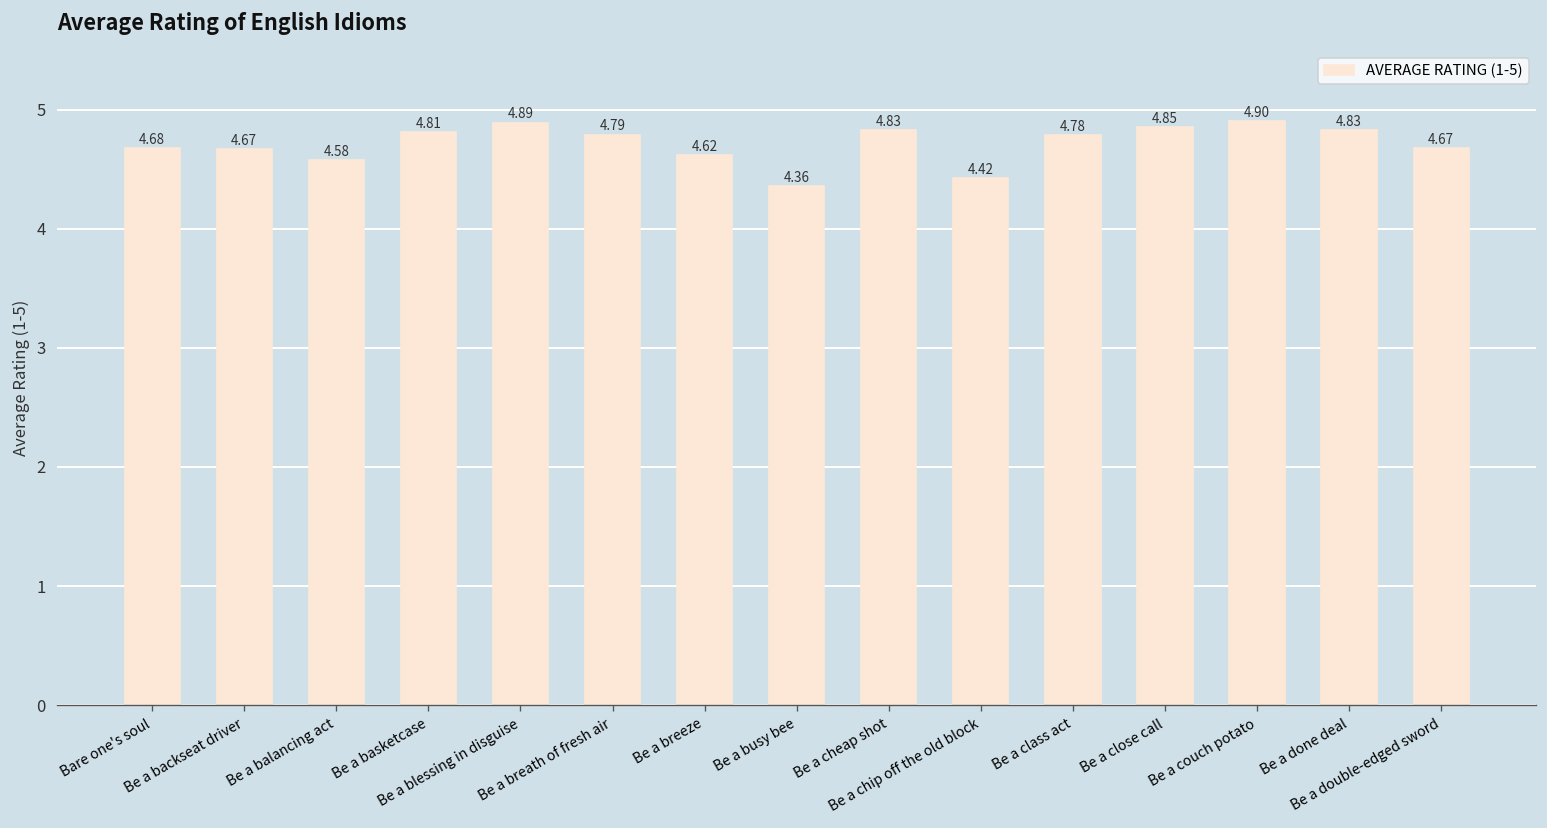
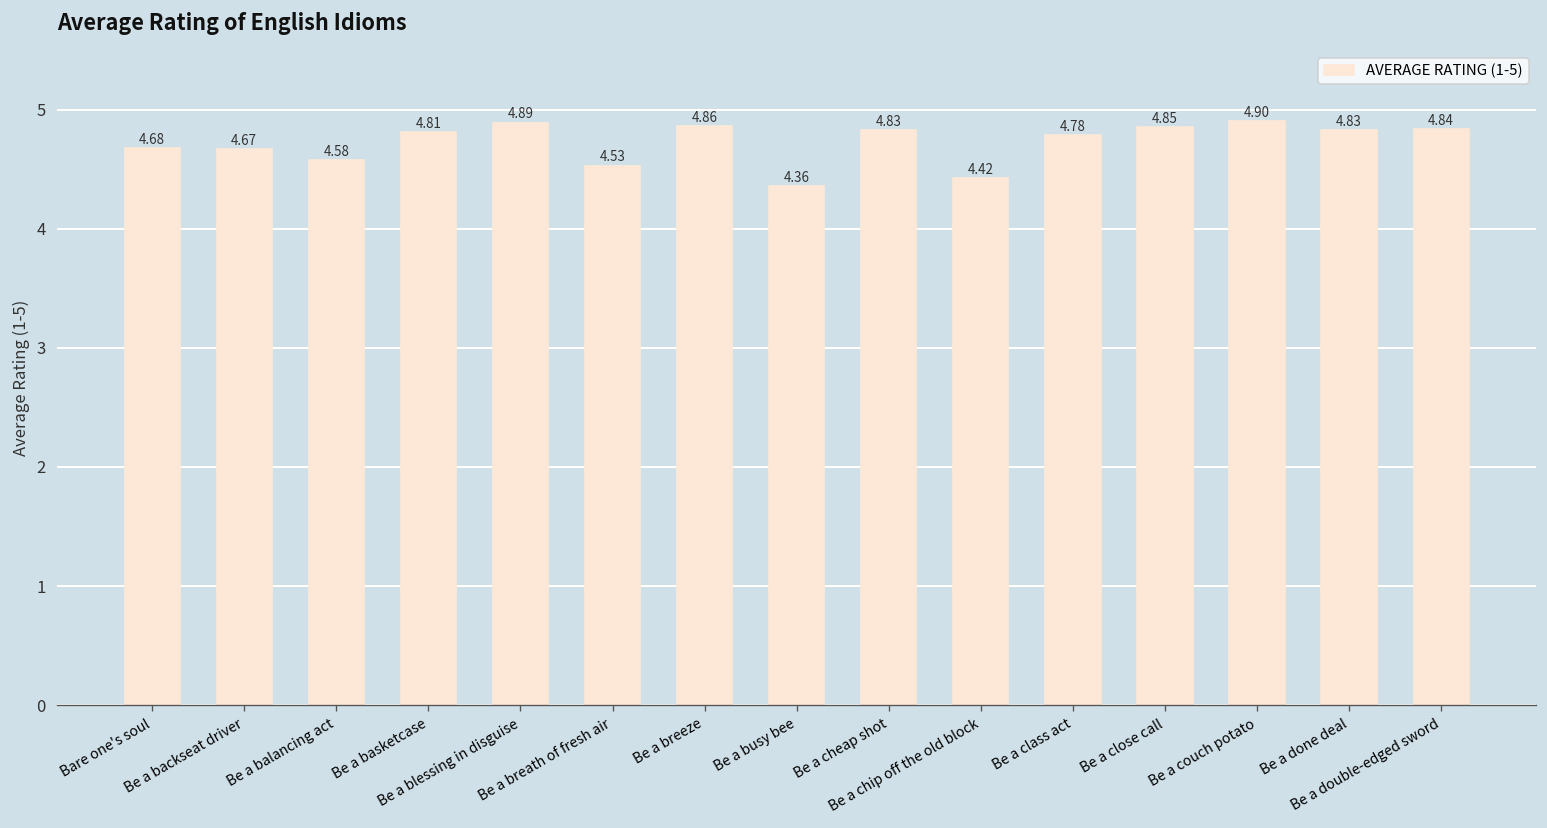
  {
    "Bare one's soul": 4.68,
    "Be a backseat driver": 4.67,
    "Be a balancing act": 4.58,
    "Be a basketcase": 4.81,
    "Be a blessing in disguise": 4.89,
-   "Be a breath of fresh air": 4.79,
-   "Be a breeze": 4.62,
+   "Be a breath of fresh air": 4.53,
+   "Be a breeze": 4.86,
    "Be a busy bee": 4.36,
    "Be a cheap shot": 4.83,
    "Be a chip off the old block": 4.42,
    "Be a class act": 4.78,
    "Be a close call": 4.85,
    "Be a couch potato": 4.90,
    "Be a done deal": 4.83,
-   "Be a double-edged sword": 4.67
+   "Be a double-edged sword": 4.84
  }
